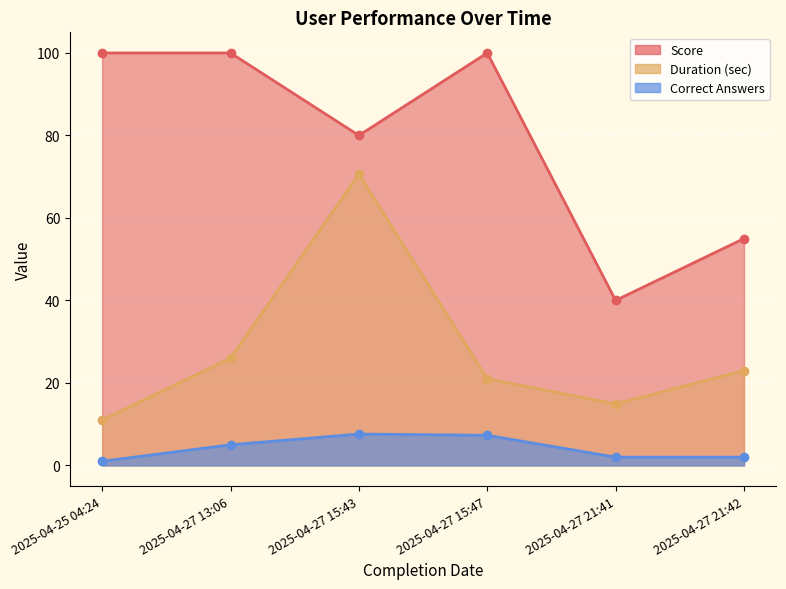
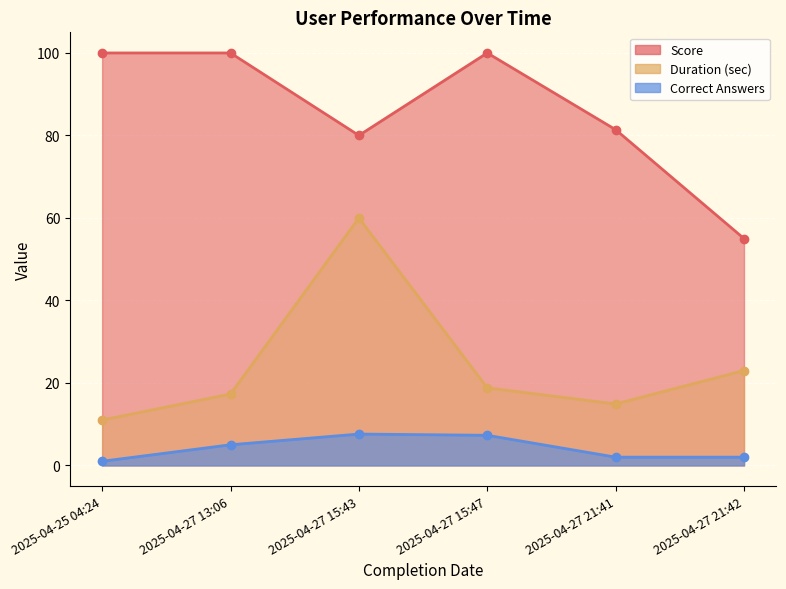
  {
    "Score": {
      "2025-04-25 04:24": 100,
      "2025-04-27 13:06": 100,
      "2025-04-27 15:43": 80,
      "2025-04-27 15:47": 100,
-     "2025-04-27 21:41": 40,
+     "2025-04-27 21:41": 81,
      "2025-04-27 21:42": 55
    },
    "Duration (sec)": {
      "2025-04-25 04:24": 11,
-     "2025-04-27 13:06": 26,
-     "2025-04-27 15:43": 71,
-     "2025-04-27 15:47": 21,
+     "2025-04-27 13:06": 17,
+     "2025-04-27 15:43": 60,
+     "2025-04-27 15:47": 19,
      "2025-04-27 21:41": 15,
      "2025-04-27 21:42": 23
    },
    "Correct Answers": {
      "2025-04-25 04:24": 1,
      "2025-04-27 13:06": 5,
      "2025-04-27 15:43": 8,
      "2025-04-27 15:47": 7,
      "2025-04-27 21:41": 2,
      "2025-04-27 21:42": 2
    }
  }
